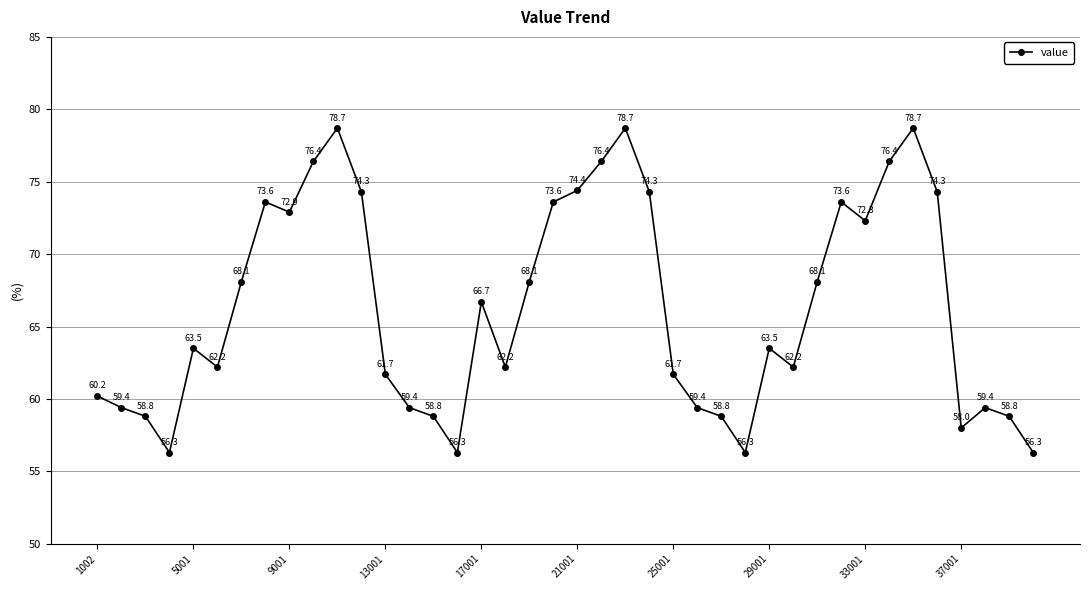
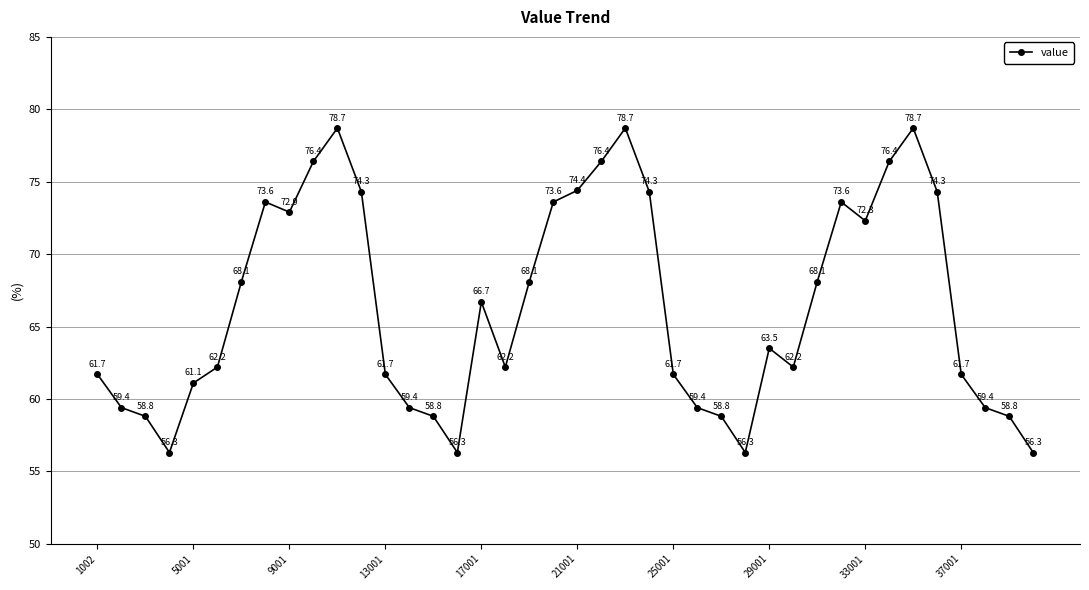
  {
-   "1002": 60.2,
-   "5001": 63.5,
+   "1002": 61.7,
+   "5001": 61.1,
    "9001": 72.9,
    "13001": 61.7,
    "17001": 66.7,
    "21001": 74.4,
    "25001": 61.7,
    "29001": 63.5,
    "33001": 72.3,
-   "37001": 58.0
+   "37001": 61.7
  }
